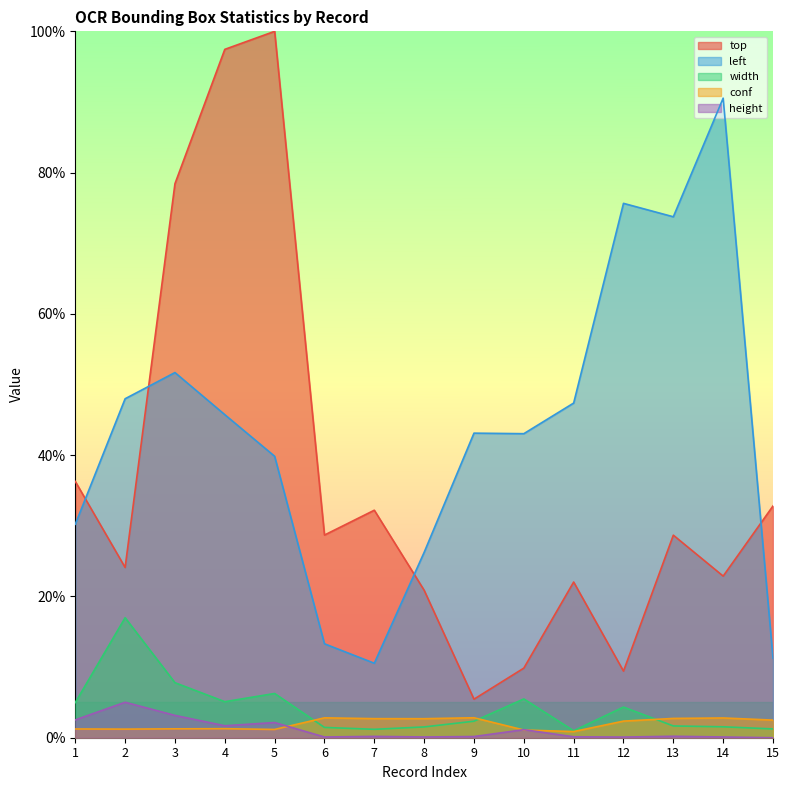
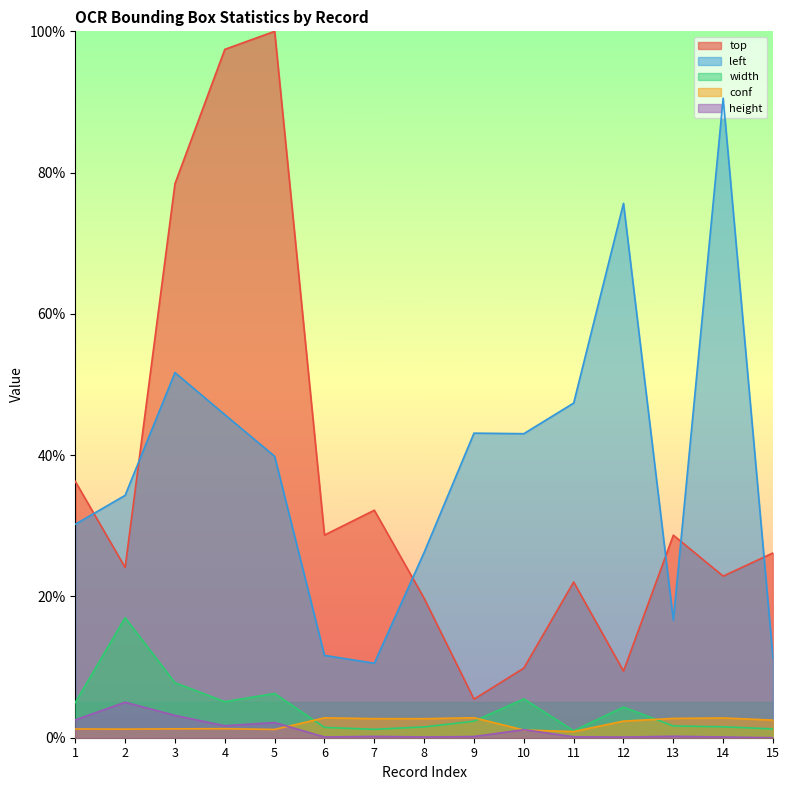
  {
    "top": {
      "1": "36%",
      "2": "24%",
      "3": "78%",
      "4": "97%",
      "5": "100%",
      "6": "29%",
      "7": "32%",
-     "8": "21%",
+     "8": "20%",
      "9": "5%",
      "10": "10%",
      "11": "22%",
      "12": "9%",
      "13": "29%",
      "14": "23%",
-     "15": "33%"
+     "15": "26%"
    },
    "left": {
      "1": "30%",
-     "2": "48%",
+     "2": "34%",
      "3": "52%",
      "4": "46%",
      "5": "40%",
-     "6": "13%",
+     "6": "12%",
      "7": "11%",
      "8": "26%",
      "9": "43%",
      "10": "43%",
      "11": "47%",
      "12": "76%",
-     "13": "74%",
+     "13": "17%",
      "15": "11%"
    },
    "width": {
      "2": "17%",
      "3": "8%",
      "4": "5%",
      "5": "6%",
      "10": "5%"
    },
    "height": {
      "2": "5%"
    }
  }
